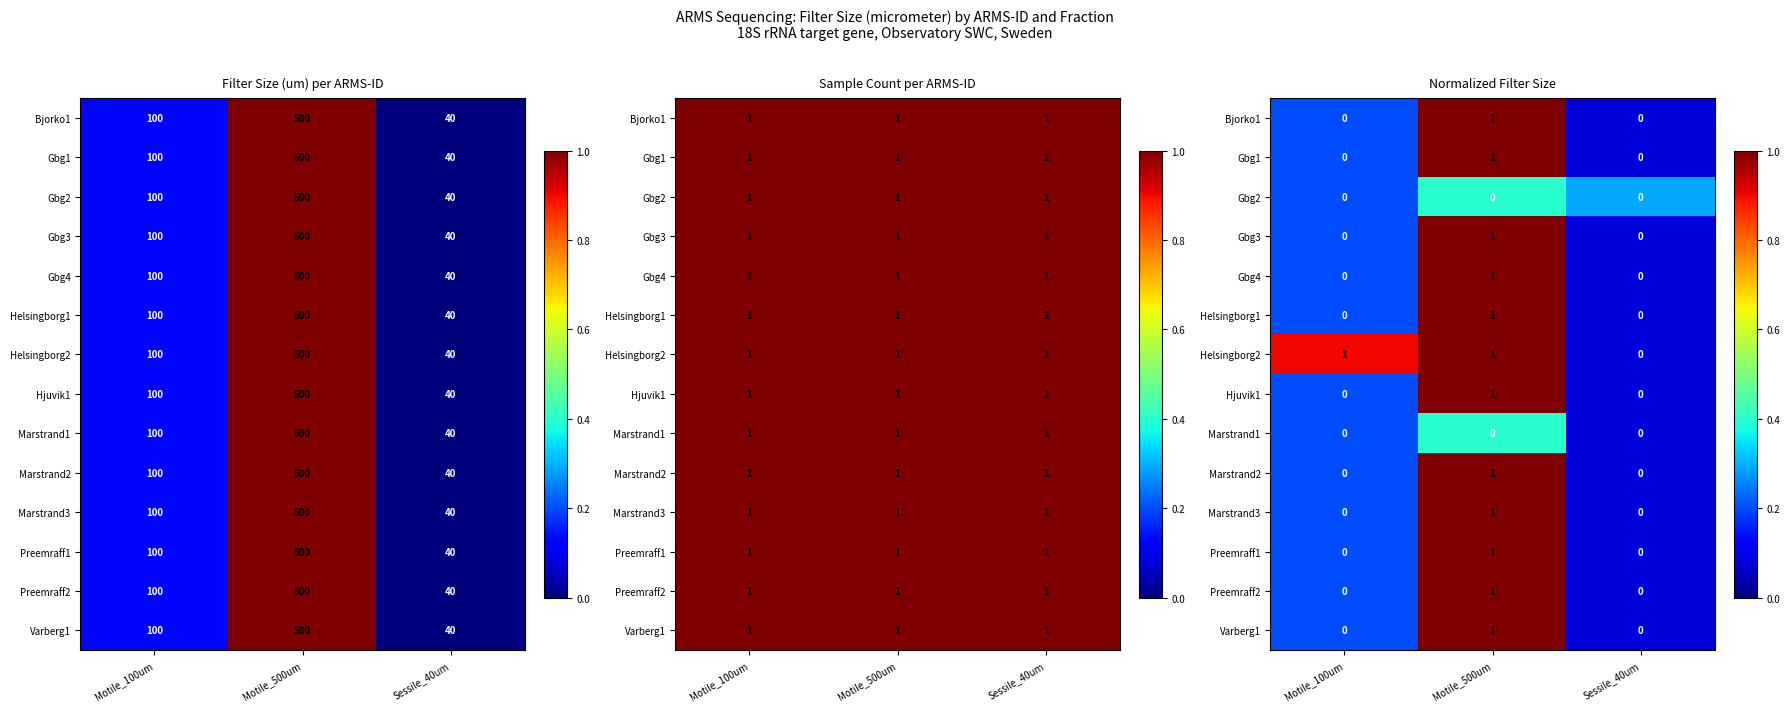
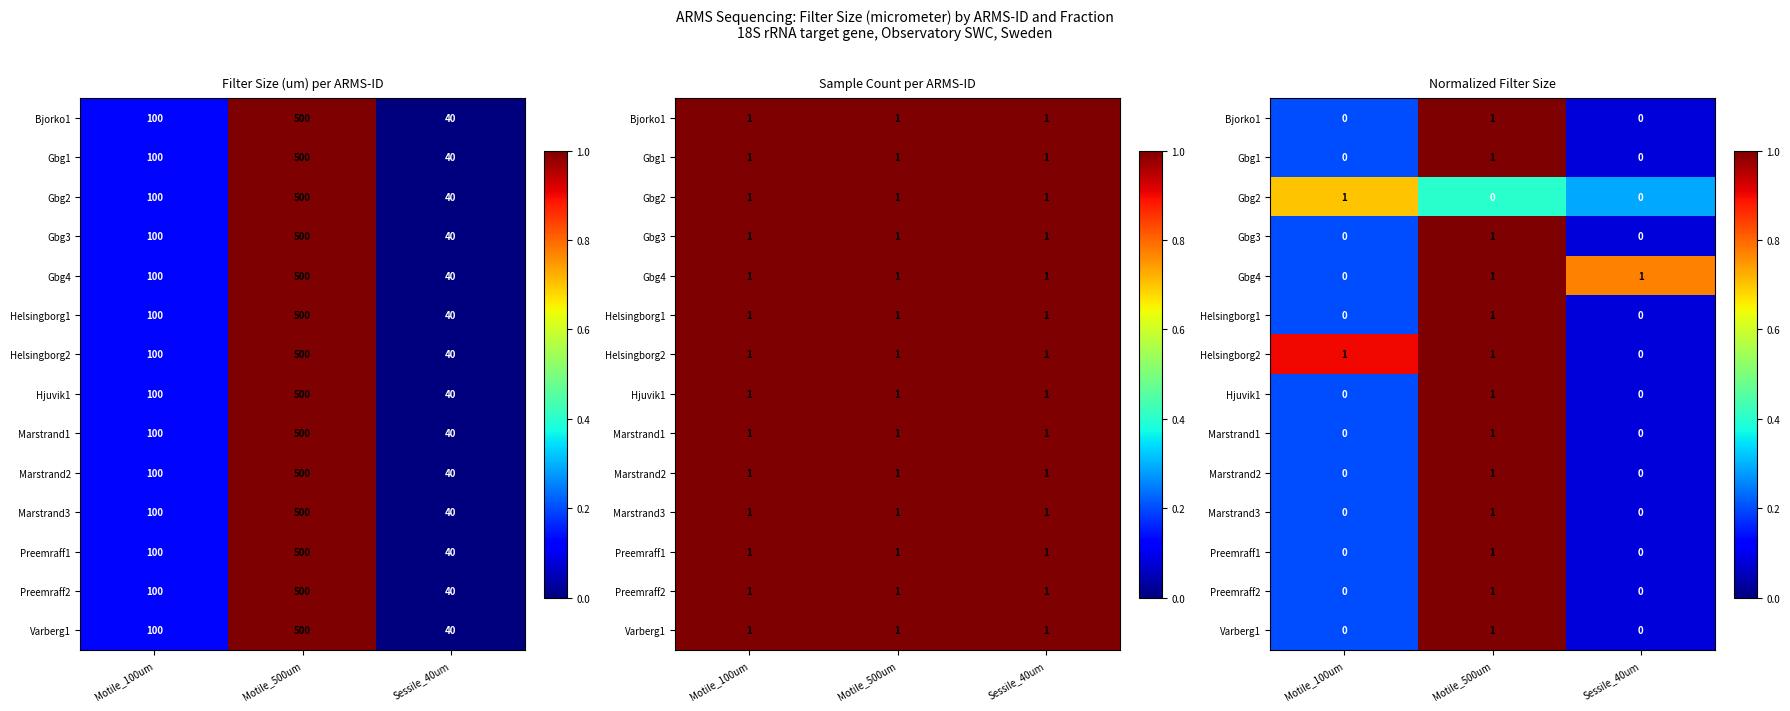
  {
    "Filter Size (um) per ARMS-ID": {
      "Bjorko1": {
        "Motile_100um": 100,
        "Motile_500um": 500,
        "Sessile_40um": 40
      },
      "Gbg1": {
        "Motile_100um": 100,
        "Motile_500um": 500,
        "Sessile_40um": 40
      },
      "Gbg2": {
        "Motile_100um": 100,
        "Motile_500um": 500,
        "Sessile_40um": 40
      },
      "Gbg3": {
        "Motile_100um": 100,
        "Motile_500um": 500,
        "Sessile_40um": 40
      },
      "Gbg4": {
        "Motile_100um": 100,
        "Motile_500um": 500,
        "Sessile_40um": 40
      },
      "Helsingborg1": {
        "Motile_100um": 100,
        "Motile_500um": 500,
        "Sessile_40um": 40
      },
      "Helsingborg2": {
        "Motile_100um": 100,
        "Motile_500um": 500,
        "Sessile_40um": 40
      },
      "Hjuvik1": {
        "Motile_100um": 100,
        "Motile_500um": 500,
        "Sessile_40um": 40
      },
      "Marstrand1": {
        "Motile_100um": 100,
        "Motile_500um": 500,
        "Sessile_40um": 40
      },
      "Marstrand2": {
        "Motile_100um": 100,
        "Motile_500um": 500,
        "Sessile_40um": 40
      },
      "Marstrand3": {
        "Motile_100um": 100,
        "Motile_500um": 500,
        "Sessile_40um": 40
      },
      "Preemraff1": {
        "Motile_100um": 100,
        "Motile_500um": 500,
        "Sessile_40um": 40
      },
      "Preemraff2": {
        "Motile_100um": 100,
        "Motile_500um": 500,
        "Sessile_40um": 40
      },
      "Varberg1": {
        "Motile_100um": 100,
        "Motile_500um": 500,
        "Sessile_40um": 40
      }
    },
    "Sample Count per ARMS-ID": {
      "Bjorko1": {
        "Motile_100um": 1,
        "Motile_500um": 1,
        "Sessile_40um": 1
      },
      "Gbg1": {
        "Motile_100um": 1,
        "Motile_500um": 1,
        "Sessile_40um": 1
      },
      "Gbg2": {
        "Motile_100um": 1,
        "Motile_500um": 1,
        "Sessile_40um": 1
      },
      "Gbg3": {
        "Motile_100um": 1,
        "Motile_500um": 1,
        "Sessile_40um": 1
      },
      "Gbg4": {
        "Motile_100um": 1,
        "Motile_500um": 1,
        "Sessile_40um": 1
      },
      "Helsingborg1": {
        "Motile_100um": 1,
        "Motile_500um": 1,
        "Sessile_40um": 1
      },
      "Helsingborg2": {
        "Motile_100um": 1,
        "Motile_500um": 1,
        "Sessile_40um": 1
      },
      "Hjuvik1": {
        "Motile_100um": 1,
        "Motile_500um": 1,
        "Sessile_40um": 1
      },
      "Marstrand1": {
        "Motile_100um": 1,
        "Motile_500um": 1,
        "Sessile_40um": 1
      },
      "Marstrand2": {
        "Motile_100um": 1,
        "Motile_500um": 1,
        "Sessile_40um": 1
      },
      "Marstrand3": {
        "Motile_100um": 1,
        "Motile_500um": 1,
        "Sessile_40um": 1
      },
      "Preemraff1": {
        "Motile_100um": 1,
        "Motile_500um": 1,
        "Sessile_40um": 1
      },
      "Preemraff2": {
        "Motile_100um": 1,
        "Motile_500um": 1,
        "Sessile_40um": 1
      },
      "Varberg1": {
        "Motile_100um": 1,
        "Motile_500um": 1,
        "Sessile_40um": 1
      }
    },
    "Normalized Filter Size": {
      "Bjorko1": {
        "Motile_100um": 0,
        "Motile_500um": 1,
        "Sessile_40um": 0
      },
      "Gbg1": {
        "Motile_100um": 0,
        "Motile_500um": 1,
        "Sessile_40um": 0
      },
      "Gbg2": {
-       "Motile_100um": 0,
+       "Motile_100um": 1,
        "Motile_500um": 0,
        "Sessile_40um": 0
      },
      "Gbg3": {
        "Motile_100um": 0,
        "Motile_500um": 1,
        "Sessile_40um": 0
      },
      "Gbg4": {
        "Motile_100um": 0,
        "Motile_500um": 1,
-       "Sessile_40um": 0
+       "Sessile_40um": 1
      },
      "Helsingborg1": {
        "Motile_100um": 0,
        "Motile_500um": 1,
        "Sessile_40um": 0
      },
      "Helsingborg2": {
        "Motile_100um": 1,
        "Motile_500um": 1,
        "Sessile_40um": 0
      },
      "Hjuvik1": {
        "Motile_100um": 0,
        "Motile_500um": 1,
        "Sessile_40um": 0
      },
      "Marstrand1": {
        "Motile_100um": 0,
-       "Motile_500um": 0,
+       "Motile_500um": 1,
        "Sessile_40um": 0
      },
      "Marstrand2": {
        "Motile_100um": 0,
        "Motile_500um": 1,
        "Sessile_40um": 0
      },
      "Marstrand3": {
        "Motile_100um": 0,
        "Motile_500um": 1,
        "Sessile_40um": 0
      },
      "Preemraff1": {
        "Motile_100um": 0,
        "Motile_500um": 1,
        "Sessile_40um": 0
      },
      "Preemraff2": {
        "Motile_100um": 0,
        "Motile_500um": 1,
        "Sessile_40um": 0
      },
      "Varberg1": {
        "Motile_100um": 0,
        "Motile_500um": 1,
        "Sessile_40um": 0
      }
    }
  }
